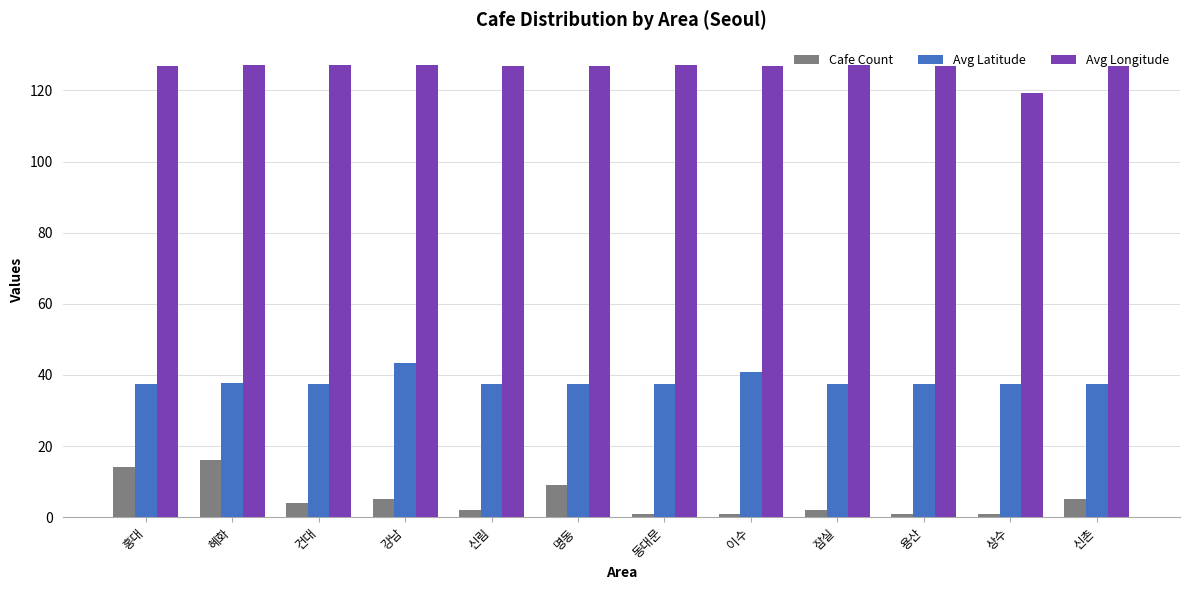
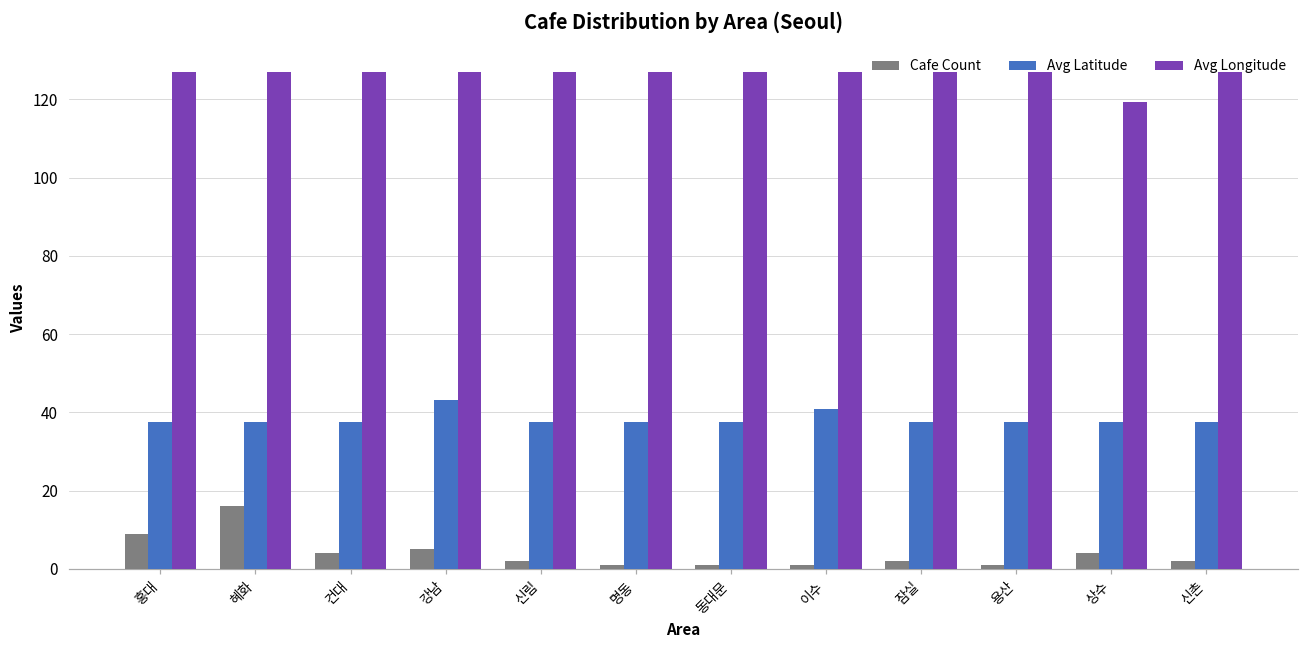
  {
    "Cafe Count": {
-     "홍대": 14,
+     "홍대": 9,
      "혜화": 16,
      "건대": 4,
      "강남": 5,
      "신림": 2,
-     "명동": 9,
+     "명동": 1,
      "동대문": 1,
      "이수": 1,
      "잠실": 2,
      "용산": 1,
-     "상수": 1,
-     "신촌": 5
+     "상수": 4,
+     "신촌": 2
    },
    "Avg Latitude": {
      "홍대": 38,
      "혜화": 38,
      "건대": 38,
      "강남": 43,
      "신림": 37,
      "명동": 38,
      "동대문": 38,
      "이수": 41,
      "잠실": 38,
      "용산": 38,
      "상수": 38,
      "신촌": 38
    },
    "Avg Longitude": {
      "홍대": 127,
      "혜화": 127,
      "건대": 127,
      "강남": 127,
      "신림": 127,
      "명동": 127,
      "동대문": 127,
      "이수": 127,
      "잠실": 127,
      "용산": 127,
      "상수": 119,
      "신촌": 127
    }
  }
